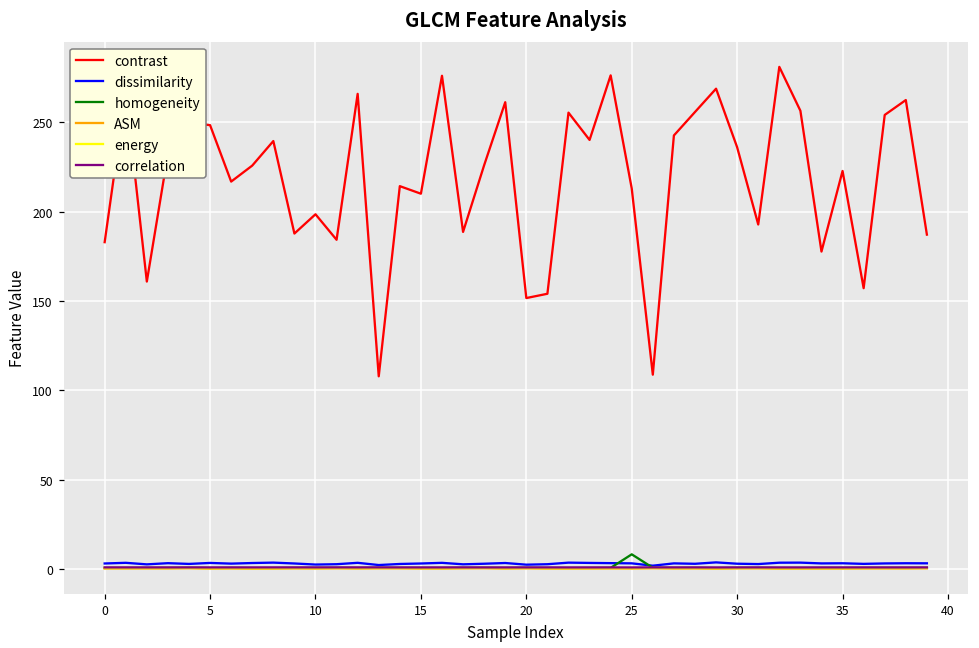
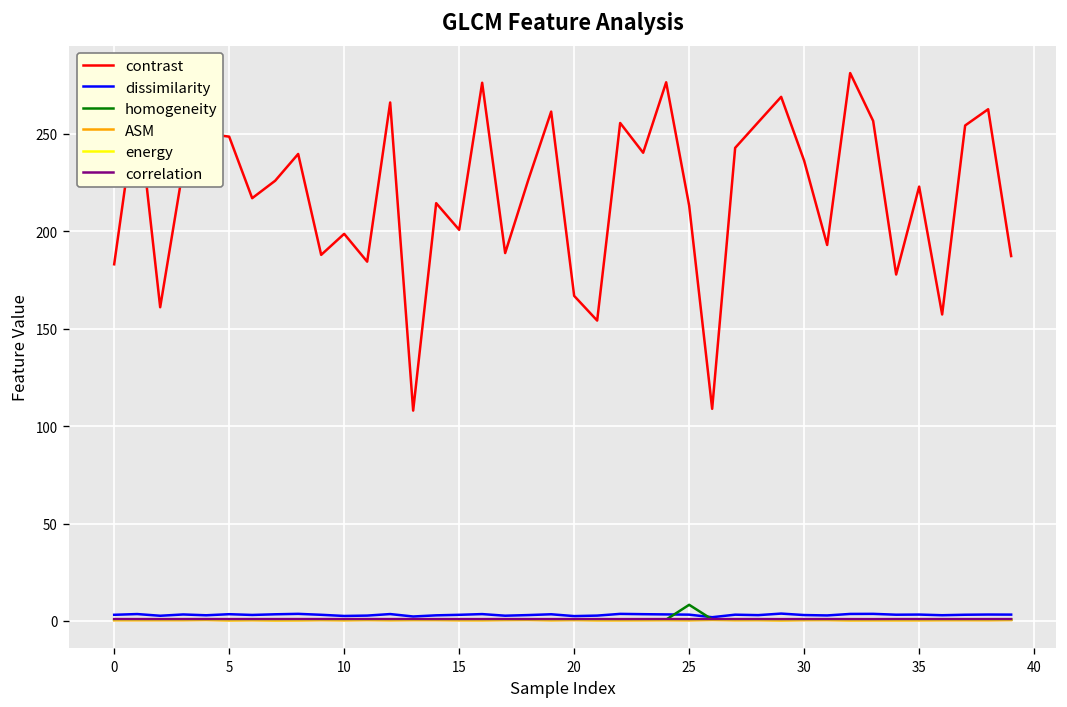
  {
    "contrast": {
      "0": 183,
      "5": 248,
      "10": 199,
-     "15": 210,
-     "20": 152,
+     "15": 201,
+     "20": 167,
      "25": 213,
      "30": 236,
      "35": 223
    },
    "dissimilarity": {
      "0": 3,
      "5": 3,
      "10": 3,
      "15": 3,
      "20": 3,
      "25": 3,
      "30": 3,
      "35": 3
    },
    "homogeneity": {
      "25": 8
    }
  }
